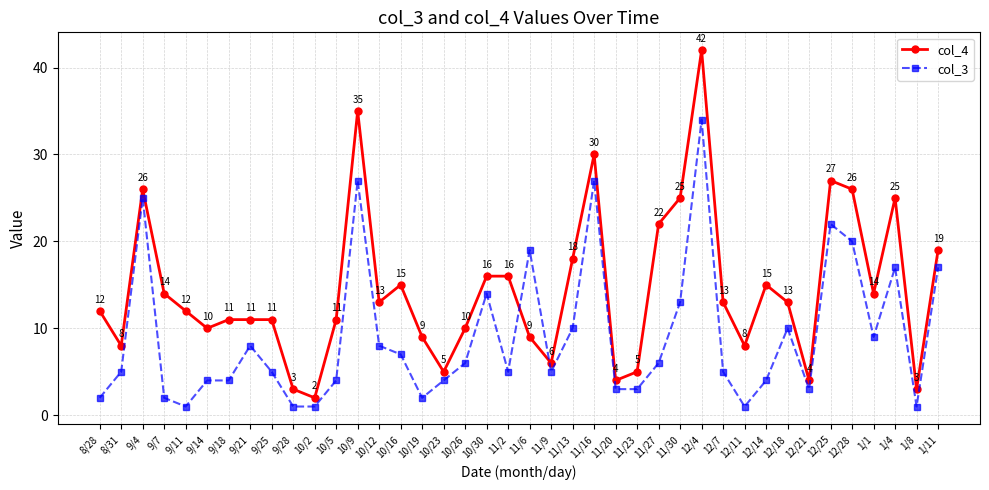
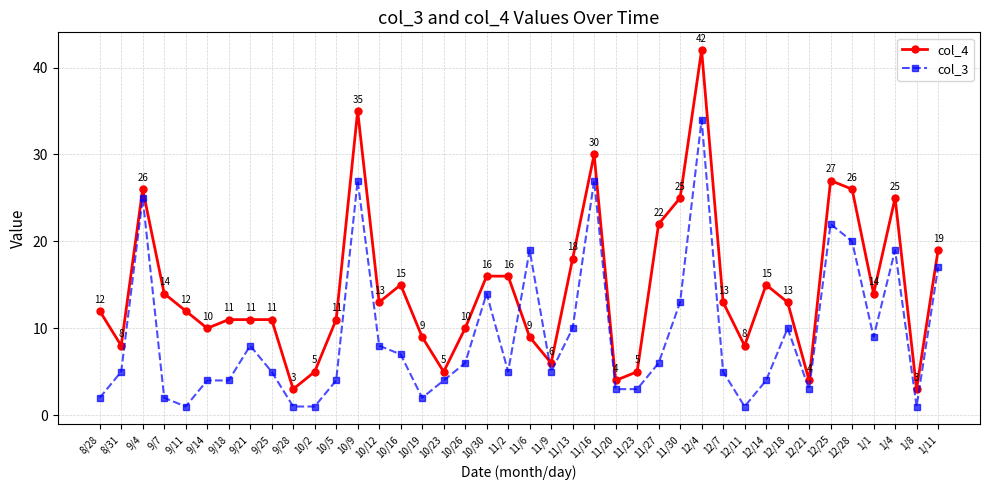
  {
    "col_4": {
      "8/28": 12,
      "8/31": 8,
      "9/4": 26,
      "9/7": 14,
      "9/11": 12,
      "9/14": 10,
      "9/18": 11,
      "9/21": 11,
      "9/25": 11,
      "9/28": 3,
-     "10/2": 2,
+     "10/2": 5,
      "10/5": 11,
      "10/9": 35,
      "10/12": 13,
      "10/16": 15,
      "10/19": 9,
      "10/23": 5,
      "10/26": 10,
      "10/30": 16,
      "11/2": 16,
      "11/6": 9,
      "11/9": 6,
      "11/13": 18,
      "11/16": 30,
      "11/20": 4,
      "11/23": 5,
      "11/27": 22,
      "11/30": 25,
      "12/4": 42,
      "12/7": 13,
      "12/11": 8,
      "12/14": 15,
      "12/18": 13,
      "12/21": 4,
      "12/25": 27,
      "12/28": 26,
      "1/1": 14,
      "1/4": 25,
      "1/8": 3,
      "1/11": 19
    },
    "col_3": {
      "8/28": 2,
      "8/31": 5,
      "9/4": 25,
      "9/7": 2,
      "9/11": 1,
      "9/14": 4,
      "9/18": 4,
      "9/21": 8,
      "9/25": 5,
      "9/28": 1,
      "10/2": 1,
      "10/5": 4,
      "10/9": 27,
      "10/12": 8,
      "10/16": 7,
      "10/19": 2,
      "10/23": 4,
      "10/26": 6,
      "10/30": 14,
      "11/2": 5,
      "11/6": 19,
      "11/9": 5,
      "11/13": 10,
      "11/16": 27,
      "11/20": 3,
      "11/23": 3,
      "11/27": 6,
      "11/30": 13,
      "12/4": 34,
      "12/7": 5,
      "12/11": 1,
      "12/14": 4,
      "12/18": 10,
      "12/21": 3,
      "12/25": 22,
      "12/28": 20,
      "1/1": 9,
-     "1/4": 17,
+     "1/4": 19,
      "1/8": 1,
      "1/11": 17
    }
  }
